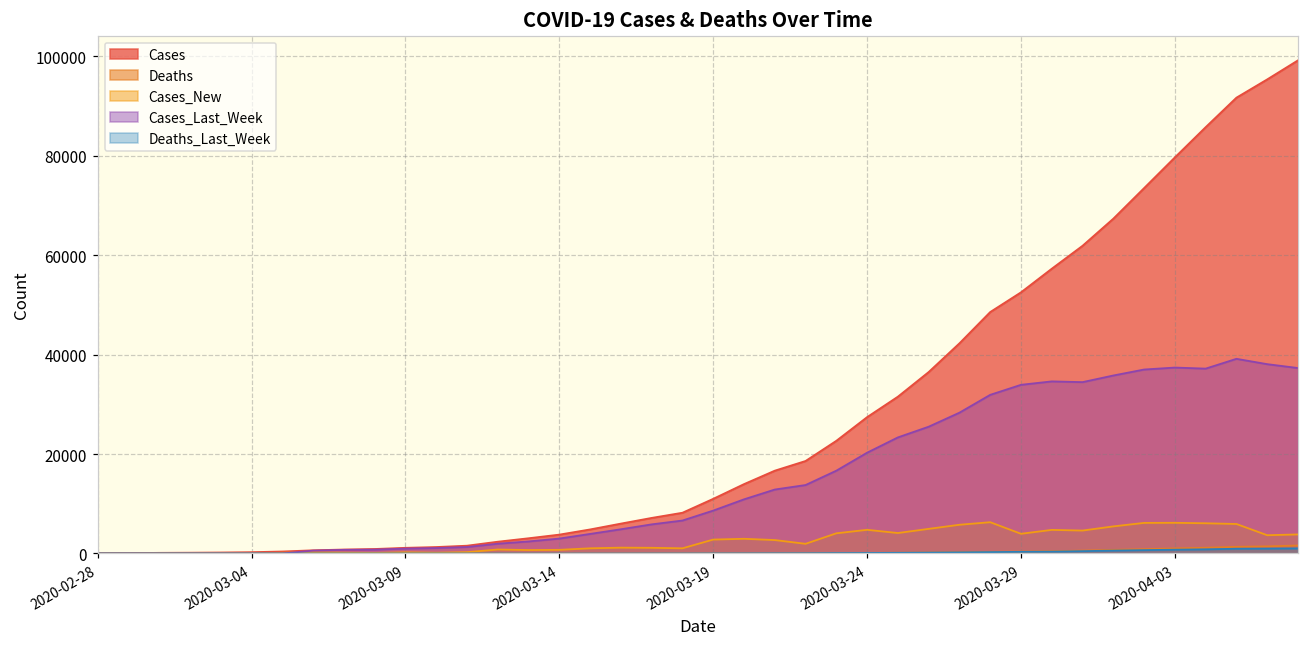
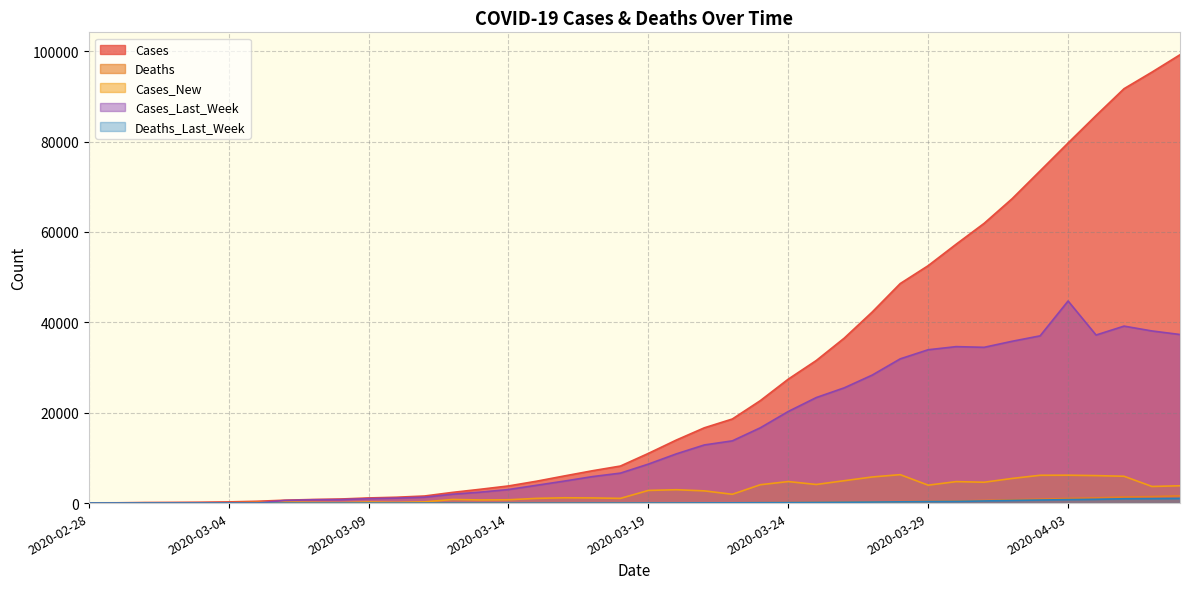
  {
    "Cases_Last_Week": {
      "2020-03-14": 3000,
      "2020-03-19": 9000,
      "2020-03-24": 20000,
      "2020-03-29": 34000,
-     "2020-04-03": 37000
+     "2020-04-03": 45000
    }
  }
